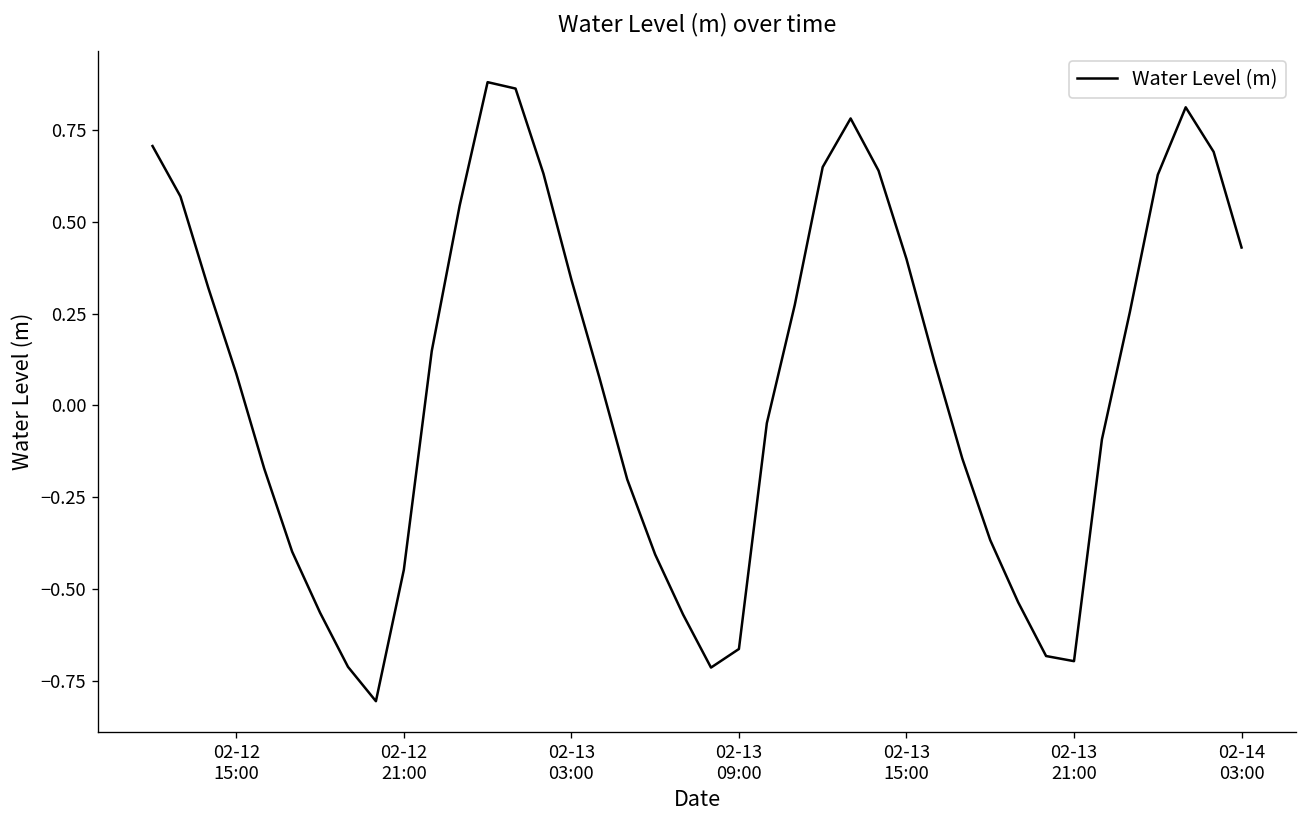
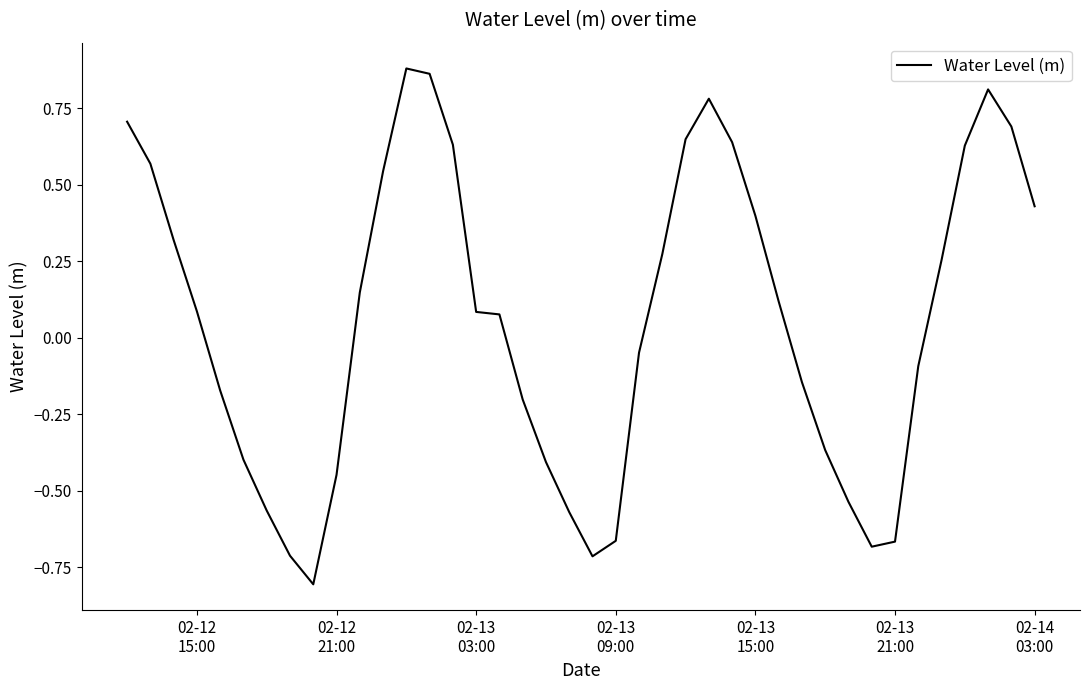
  {
    "02-12 15:00": 0.09,
    "02-12 21:00": -0.45,
-   "02-13 03:00": 0.34,
+   "02-13 03:00": 0.08,
    "02-13 09:00": -0.66,
    "02-13 15:00": 0.40,
-   "02-13 21:00": -0.70,
+   "02-13 21:00": -0.67,
    "02-14 03:00": 0.43
  }
